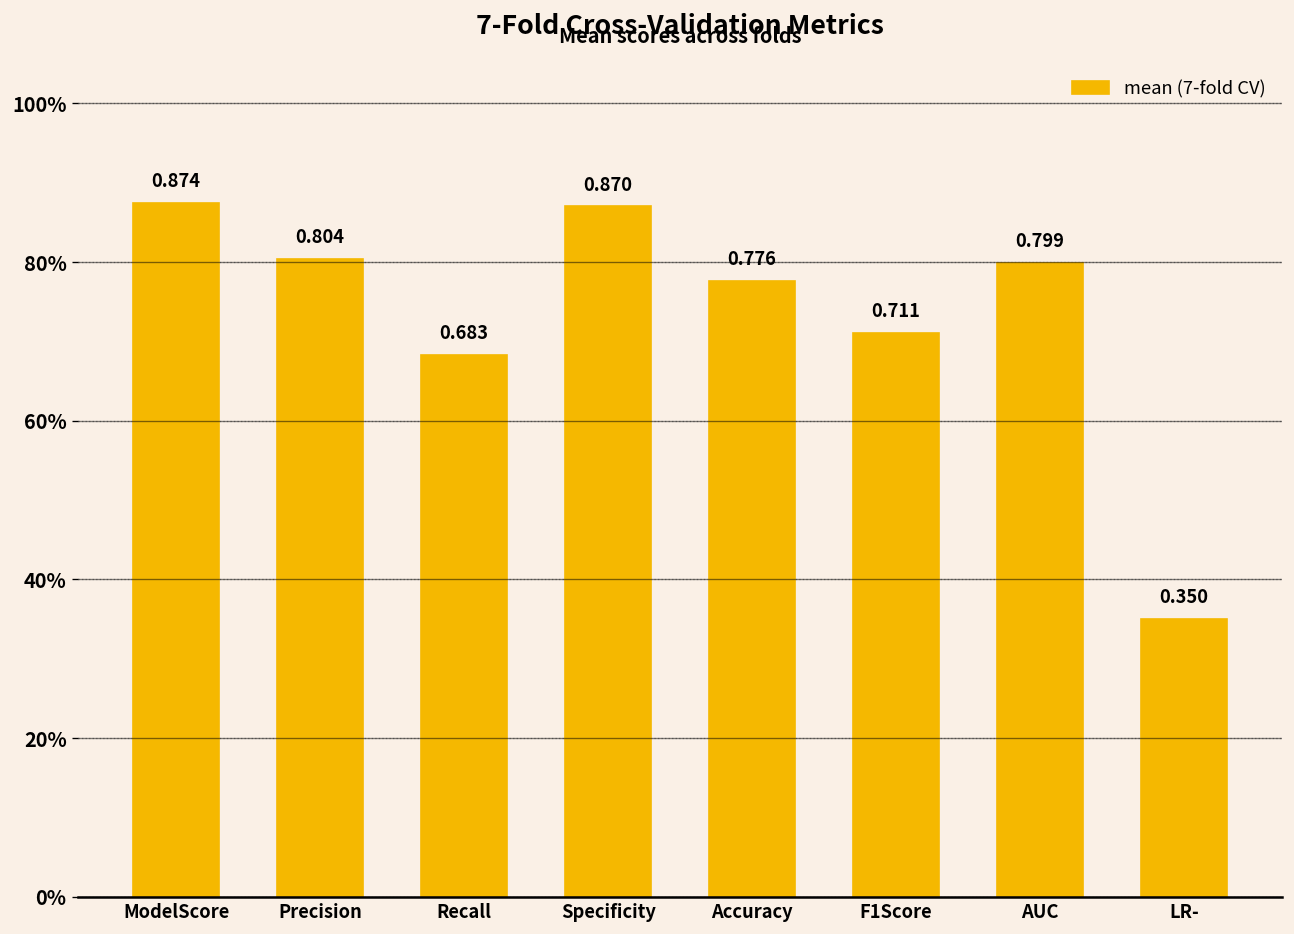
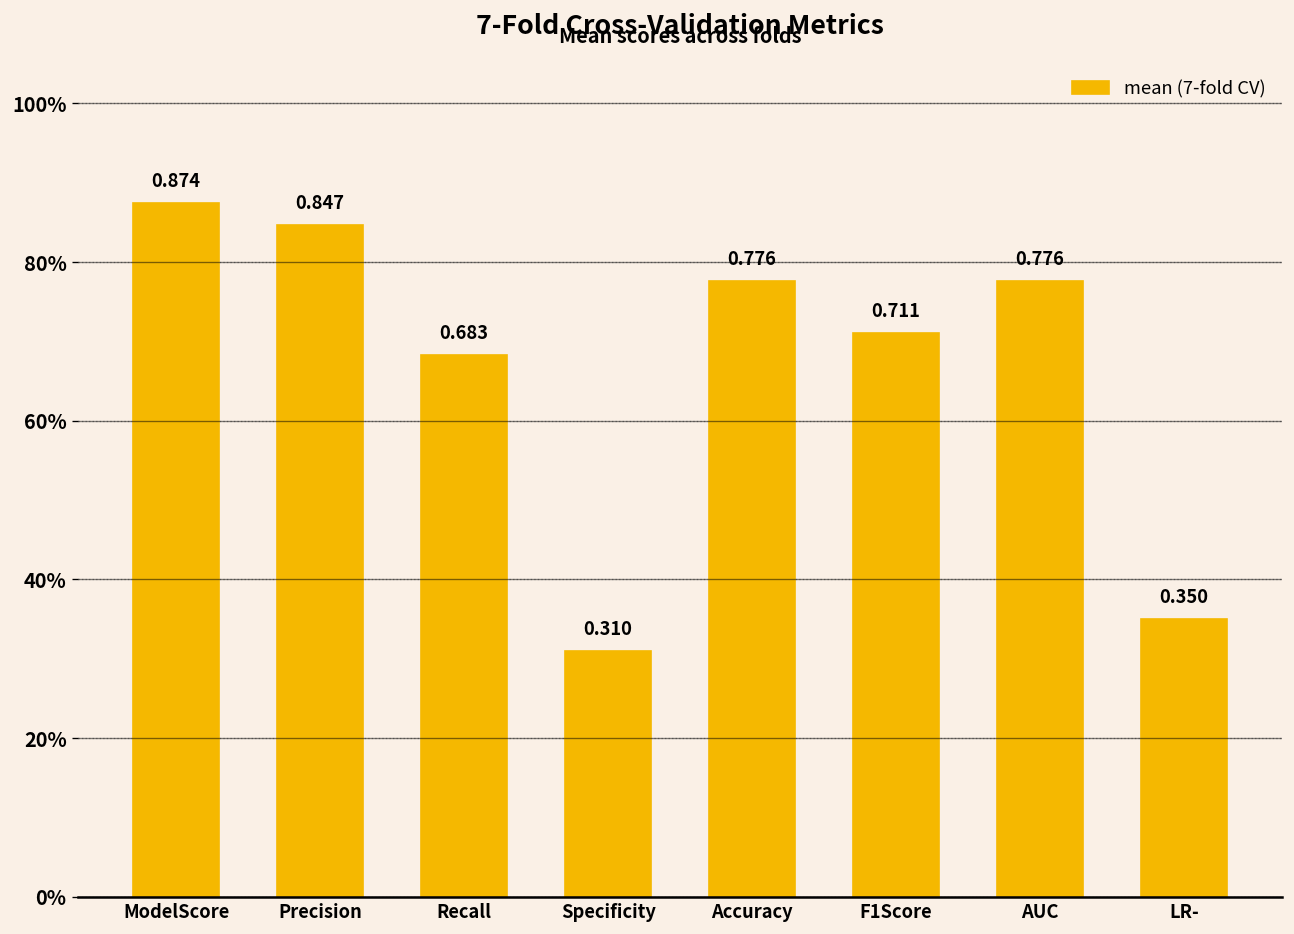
  {
    "ModelScore": 0.874,
-   "Precision": 0.804,
+   "Precision": 0.847,
    "Recall": 0.683,
-   "Specificity": 0.870,
+   "Specificity": 0.310,
    "Accuracy": 0.776,
    "F1Score": 0.711,
-   "AUC": 0.799,
+   "AUC": 0.776,
    "LR-": 0.350
  }
